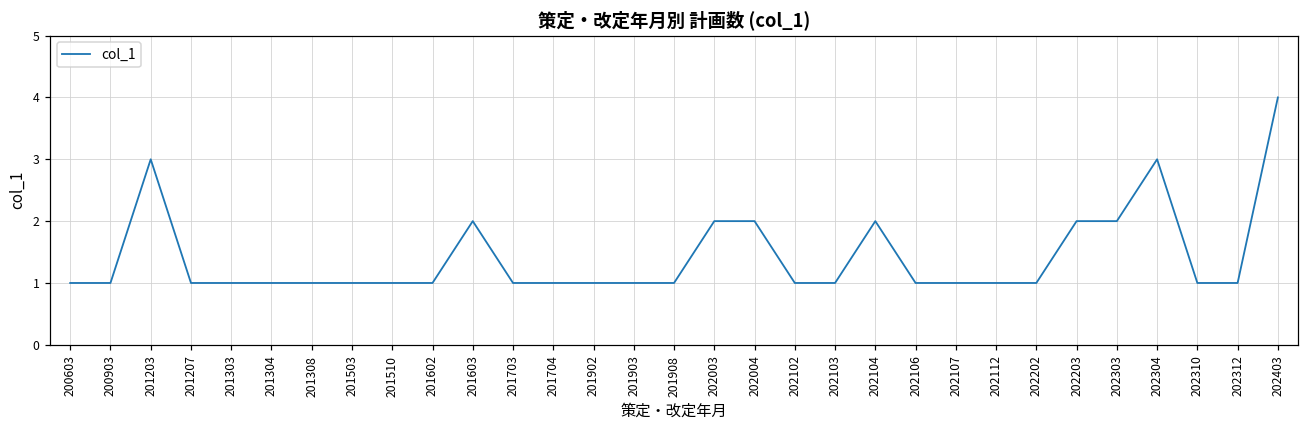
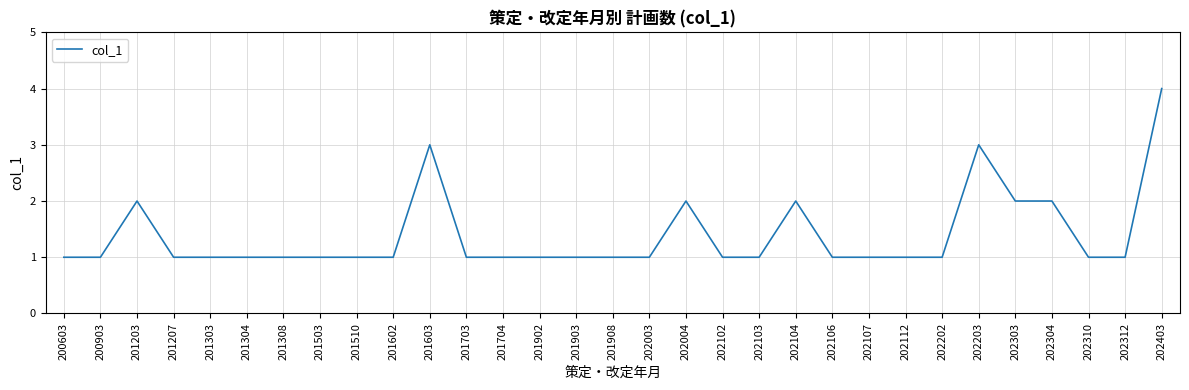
  {
    "200603": 1,
    "200903": 1,
-   "201203": 3,
+   "201203": 2,
    "201207": 1,
    "201303": 1,
    "201304": 1,
    "201308": 1,
    "201503": 1,
    "201510": 1,
    "201602": 1,
-   "201603": 2,
+   "201603": 3,
    "201703": 1,
    "201704": 1,
    "201902": 1,
    "201903": 1,
    "201908": 1,
-   "202003": 2,
+   "202003": 1,
    "202004": 2,
    "202102": 1,
    "202103": 1,
    "202104": 2,
    "202106": 1,
    "202107": 1,
    "202112": 1,
    "202202": 1,
-   "202203": 2,
+   "202203": 3,
    "202303": 2,
-   "202304": 3,
+   "202304": 2,
    "202310": 1,
    "202312": 1,
    "202403": 4
  }
